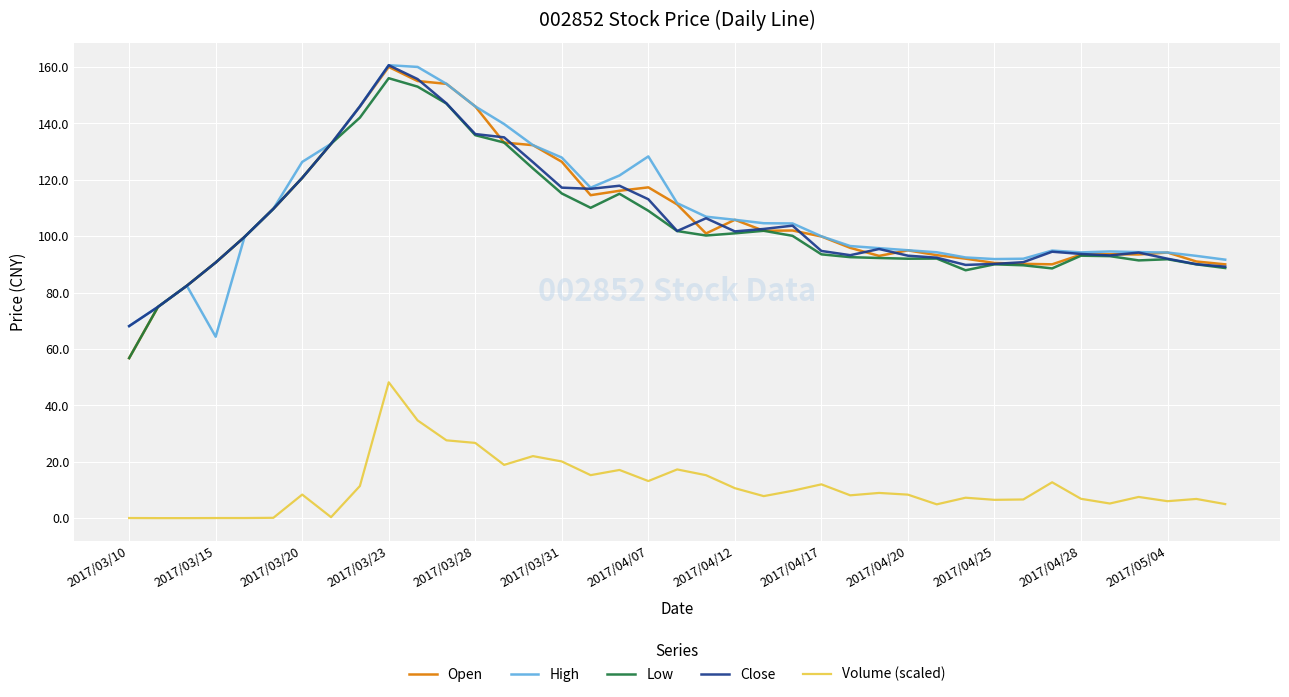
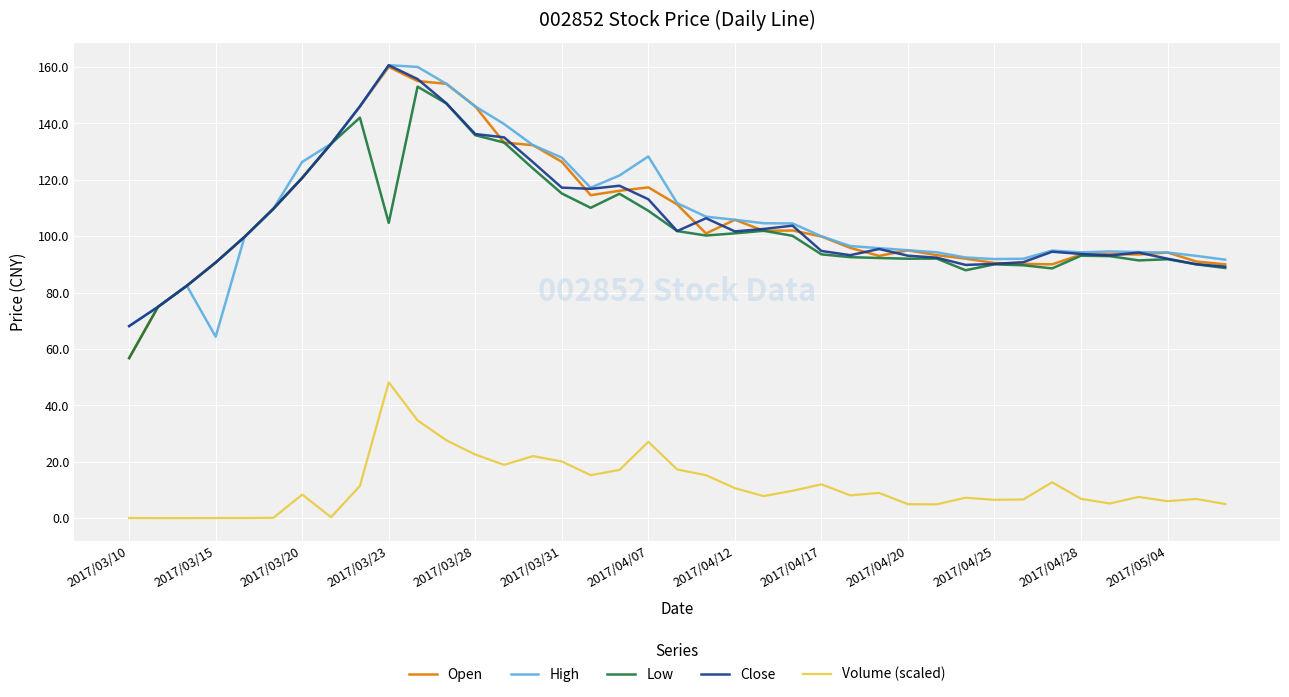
  {
    "Open": {
      "2017/03/31": 126,
      "2017/04/07": 117
    },
    "High": {
      "2017/03/15": 64,
      "2017/03/20": 126,
      "2017/03/31": 128,
      "2017/04/07": 128,
      "2017/04/25": 92
    },
    "Low": {
-     "2017/03/23": 156,
+     "2017/03/23": 105,
      "2017/03/31": 115,
      "2017/04/07": 109,
      "2017/04/20": 92
    },
    "Close": {
      "2017/03/31": 117,
      "2017/04/07": 113,
      "2017/04/17": 95,
      "2017/04/20": 93
    },
    "Volume (scaled)": {
      "2017/03/10": 0,
      "2017/03/15": 0,
      "2017/03/20": 8,
      "2017/03/23": 48,
-     "2017/03/28": 27,
+     "2017/03/28": 23,
      "2017/03/31": 20,
-     "2017/04/07": 13,
+     "2017/04/07": 27,
      "2017/04/12": 11,
      "2017/04/17": 12,
-     "2017/04/20": 8,
+     "2017/04/20": 5,
      "2017/04/25": 7,
      "2017/04/28": 7,
      "2017/05/04": 6
    }
  }
